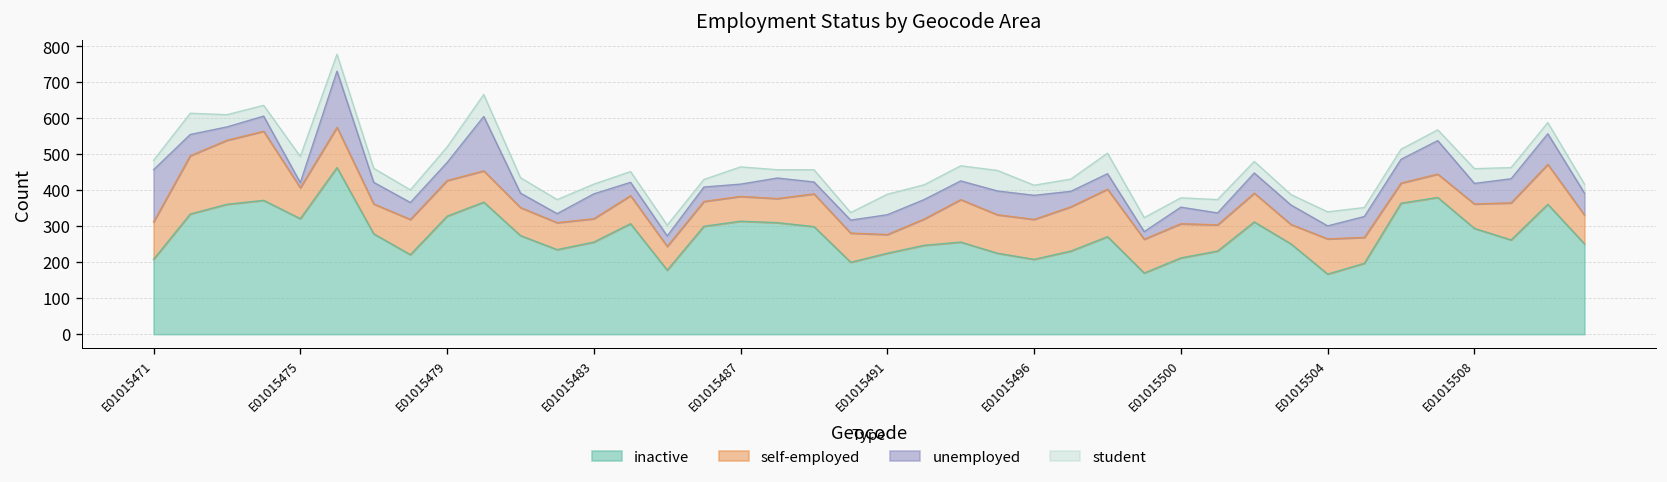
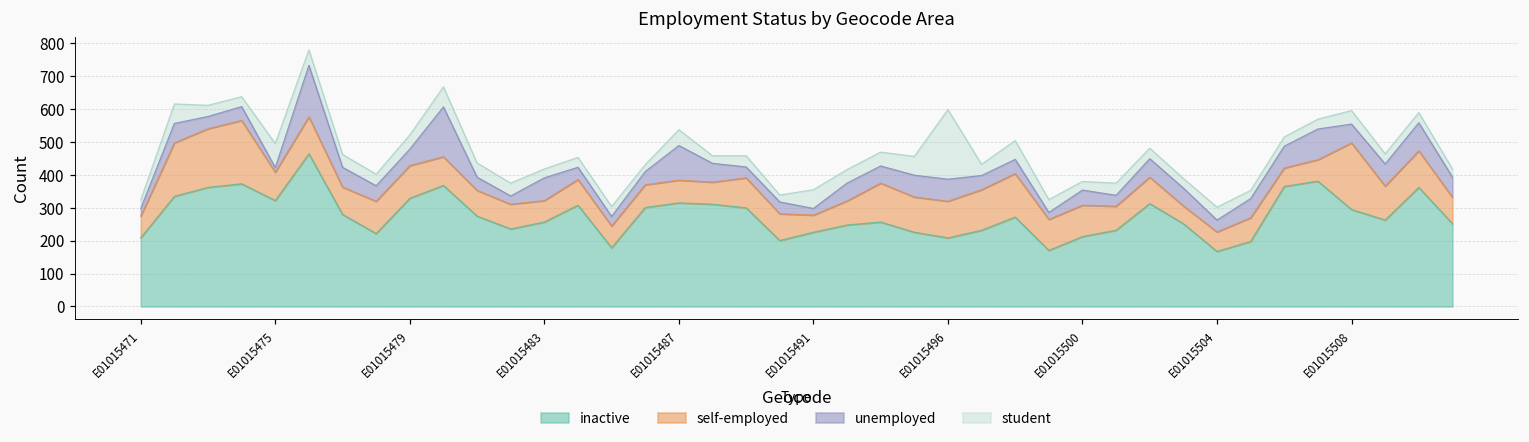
  {
    "inactive": {
      "E01015471": 210,
      "E01015475": 320,
      "E01015479": 330,
      "E01015483": 260,
      "E01015487": 310,
      "E01015491": 230,
      "E01015496": 210,
      "E01015500": 210,
      "E01015504": 170,
      "E01015508": 290
    },
    "self-employed": {
-     "E01015471": 100,
+     "E01015471": 70,
      "E01015475": 90,
      "E01015479": 100,
      "E01015483": 70,
      "E01015487": 70,
      "E01015491": 50,
      "E01015496": 110,
      "E01015500": 100,
-     "E01015504": 100,
-     "E01015508": 70
+     "E01015504": 60,
+     "E01015508": 200
    },
    "unemployed": {
-     "E01015471": 150,
+     "E01015471": 20,
      "E01015475": 10,
      "E01015479": 50,
      "E01015483": 70,
-     "E01015487": 30,
-     "E01015491": 60,
+     "E01015487": 110,
+     "E01015491": 20,
      "E01015496": 70,
      "E01015500": 50,
      "E01015504": 40,
      "E01015508": 60
    },
    "student": {
      "E01015471": 30,
      "E01015475": 70,
      "E01015479": 40,
      "E01015483": 30,
      "E01015487": 50,
      "E01015491": 60,
-     "E01015496": 30,
+     "E01015496": 210,
      "E01015500": 30,
      "E01015504": 40,
      "E01015508": 40
    }
  }
